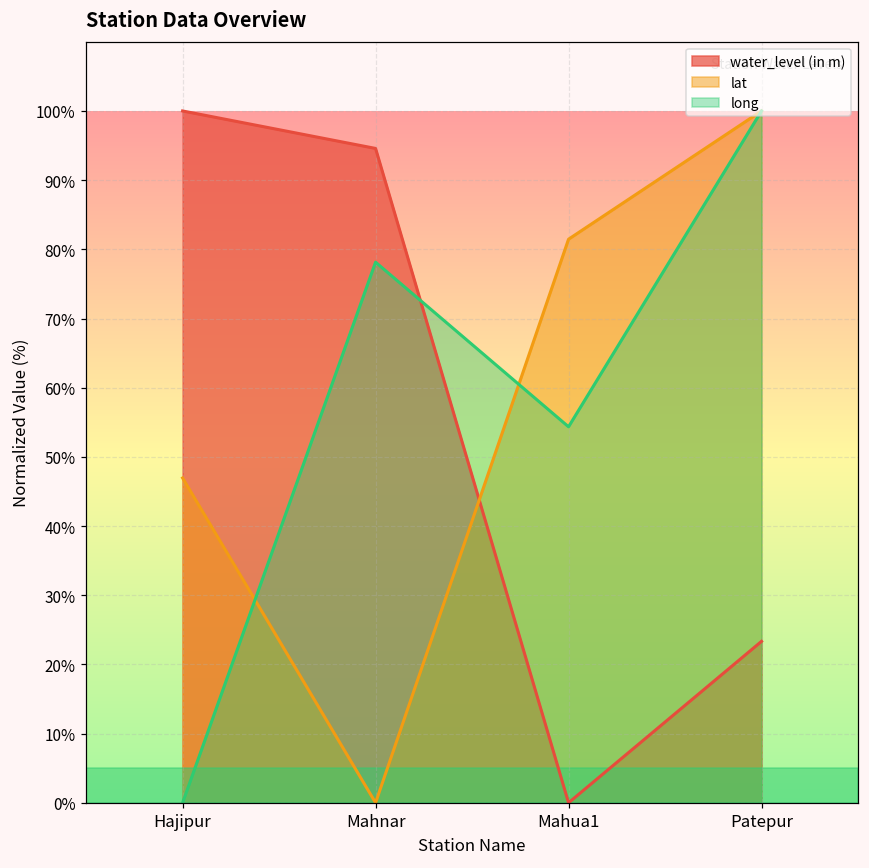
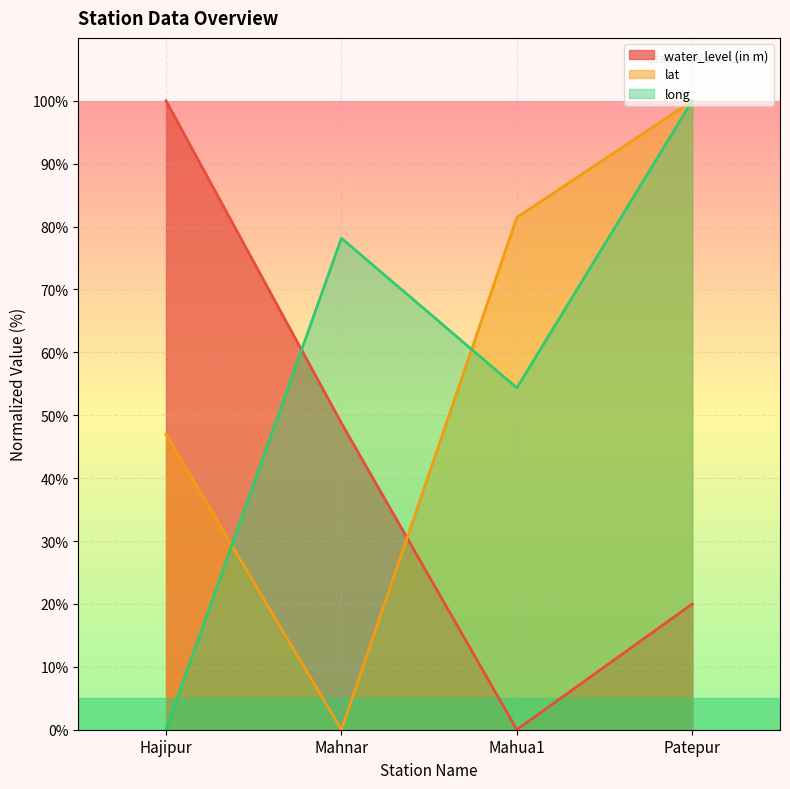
  {
    "water_level (in m)": {
      "Hajipur": "100%",
-     "Mahnar": "95%",
-     "Patepur": "23%"
+     "Mahnar": "49%",
+     "Patepur": "20%"
    },
    "lat": {
      "Hajipur": "47%",
      "Mahua1": "81%"
    },
    "long": {
      "Mahnar": "78%",
      "Mahua1": "54%"
    }
  }
